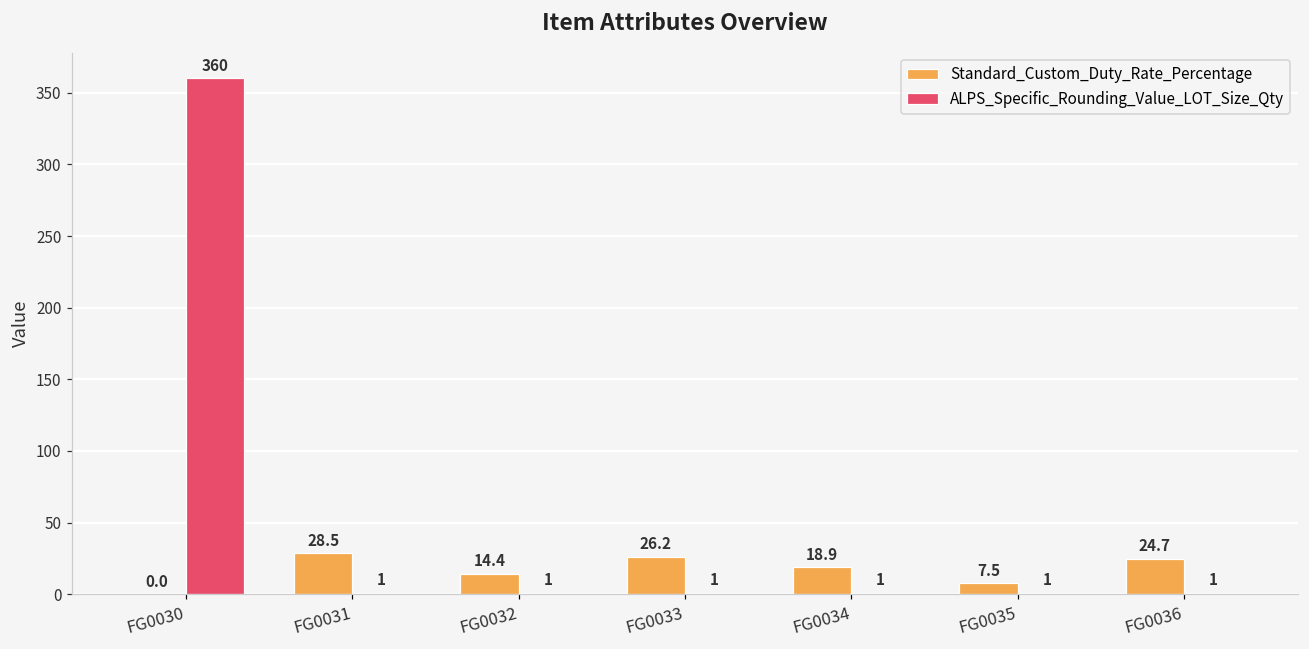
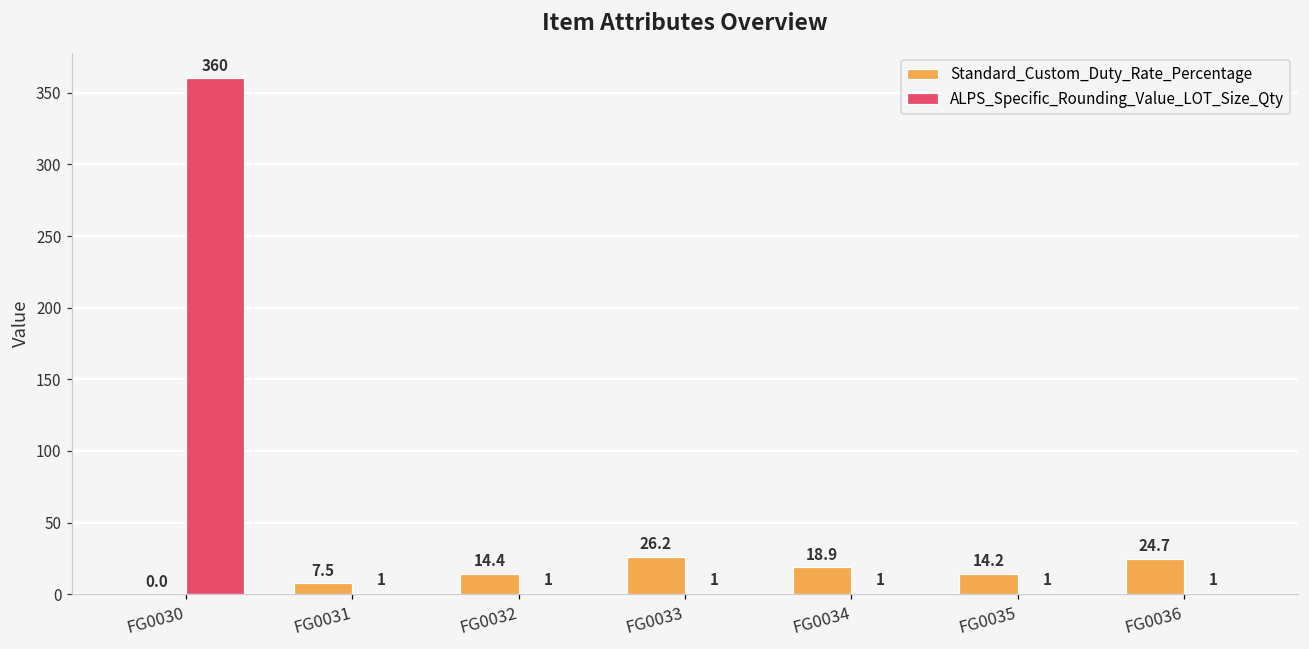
  {
    "Standard_Custom_Duty_Rate_Percentage": {
      "FG0030": 0.0,
-     "FG0031": 28.5,
+     "FG0031": 7.5,
      "FG0032": 14.4,
      "FG0033": 26.2,
      "FG0034": 18.9,
-     "FG0035": 7.5,
+     "FG0035": 14.2,
      "FG0036": 24.7
    },
    "ALPS_Specific_Rounding_Value_LOT_Size_Qty": {
      "FG0030": 360,
      "FG0031": 1,
      "FG0032": 1,
      "FG0033": 1,
      "FG0034": 1,
      "FG0035": 1,
      "FG0036": 1
    }
  }
